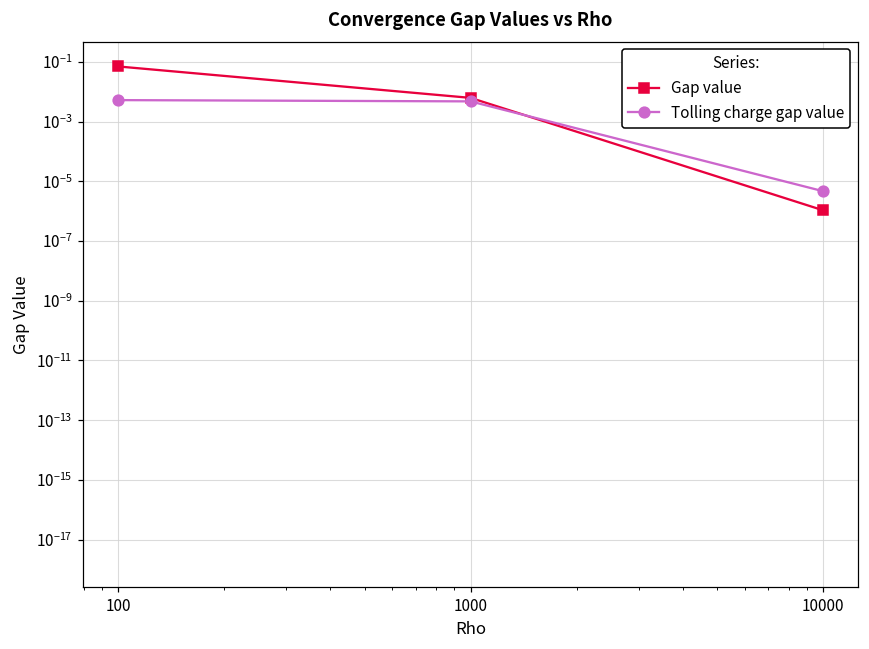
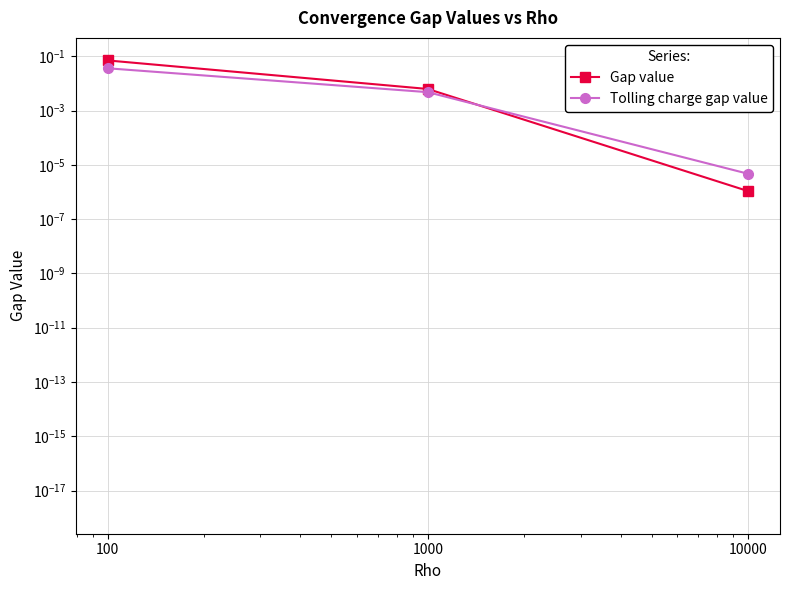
  {
    "Gap value": {
      "100": 0.07,
      "1000": 0.006,
      "10000": 0.0000011
    },
    "Tolling charge gap value": {
-     "100": 0.005,
+     "100": 0.04,
      "1000": 0.005,
      "10000": 0.000005
    }
  }
